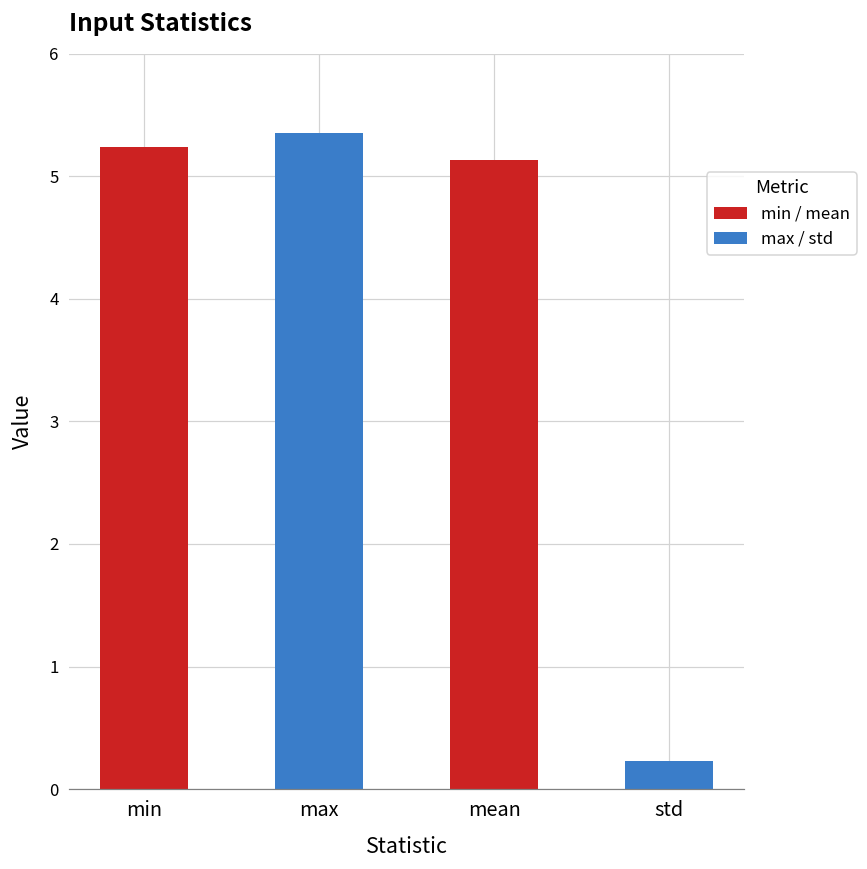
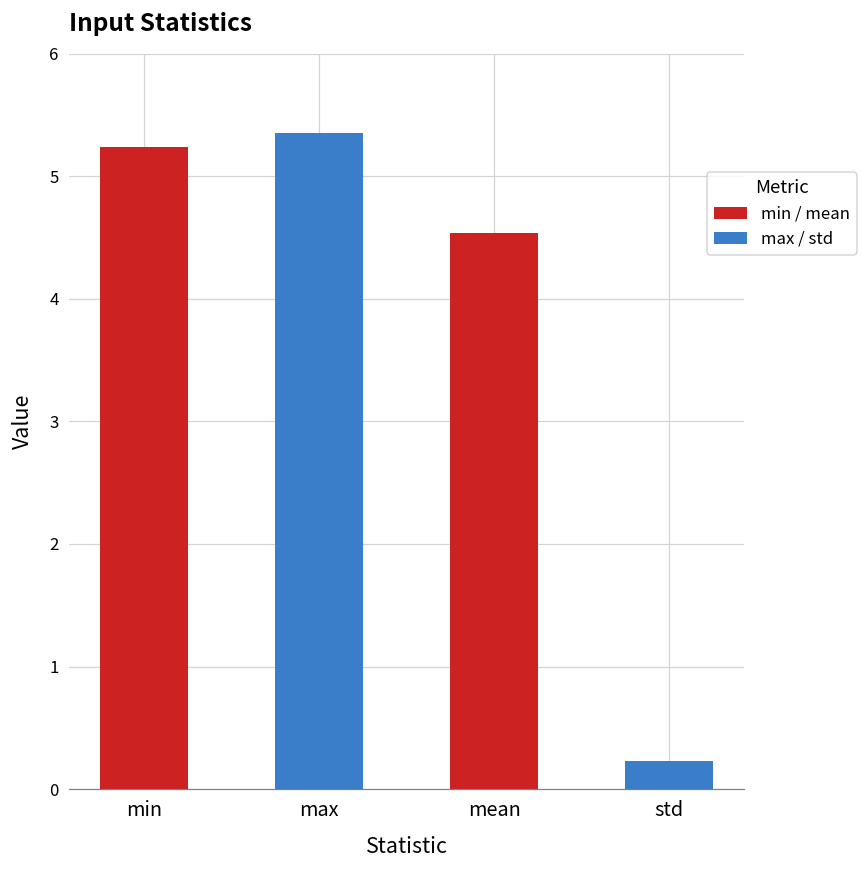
  {
    "min": 5.24,
    "max": 5.35,
-   "mean": 5.14,
+   "mean": 4.54,
    "std": 0.23
  }
